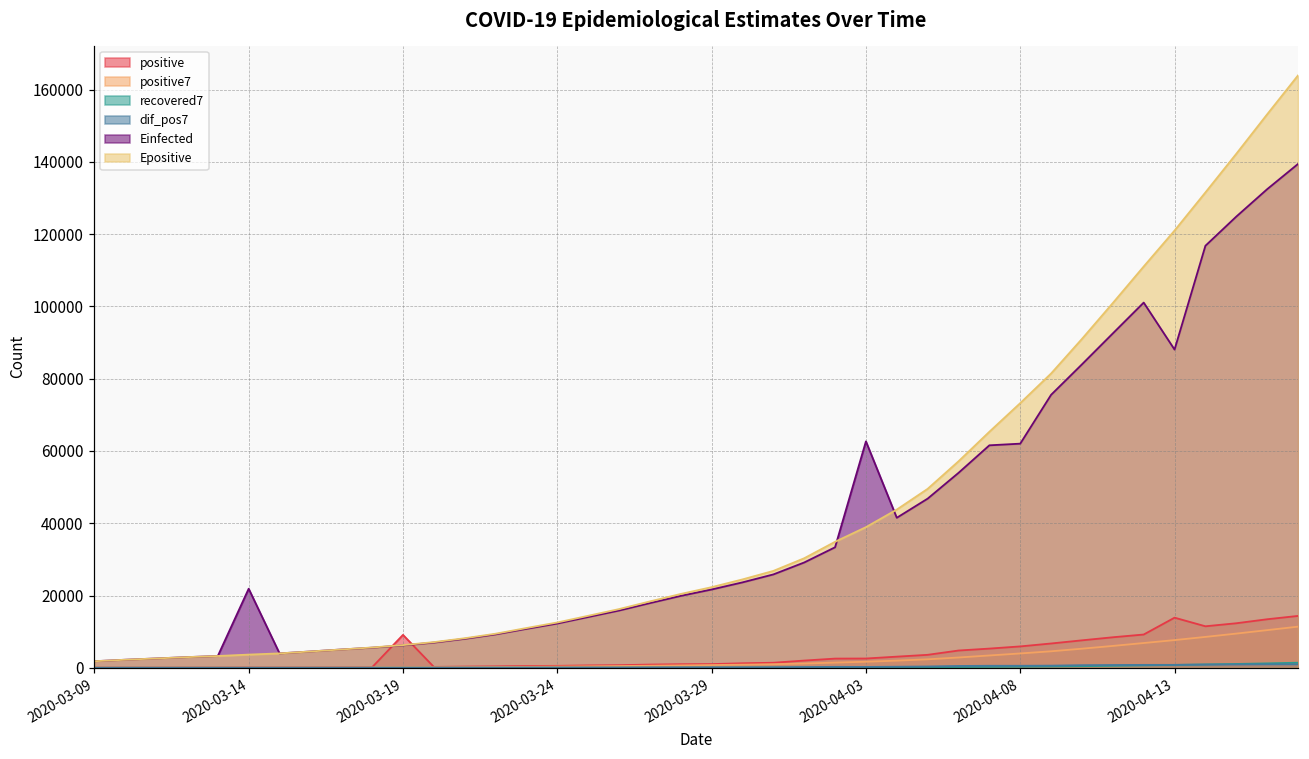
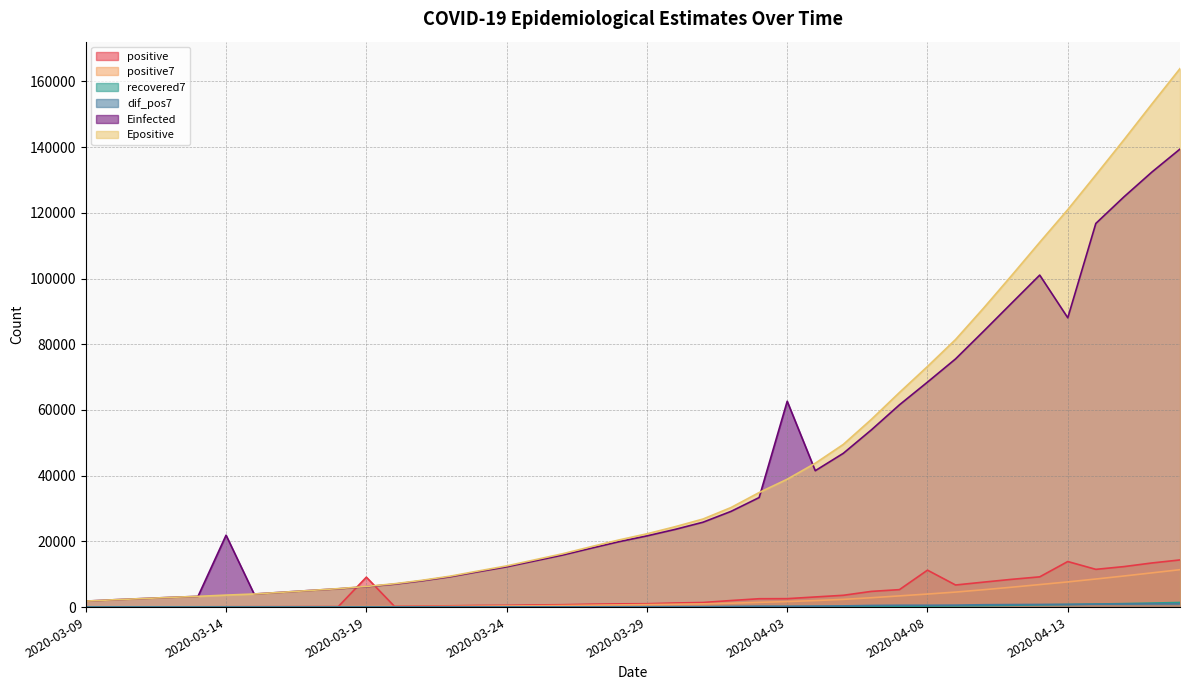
  {
    "positive": {
      "2020-03-19": 9000,
      "2020-04-03": 3000,
-     "2020-04-08": 6000,
+     "2020-04-08": 11000,
      "2020-04-13": 14000
    },
    "Einfected": {
      "2020-03-14": 22000,
      "2020-04-03": 63000,
-     "2020-04-08": 62000,
+     "2020-04-08": 68000,
      "2020-04-13": 88000
    }
  }
